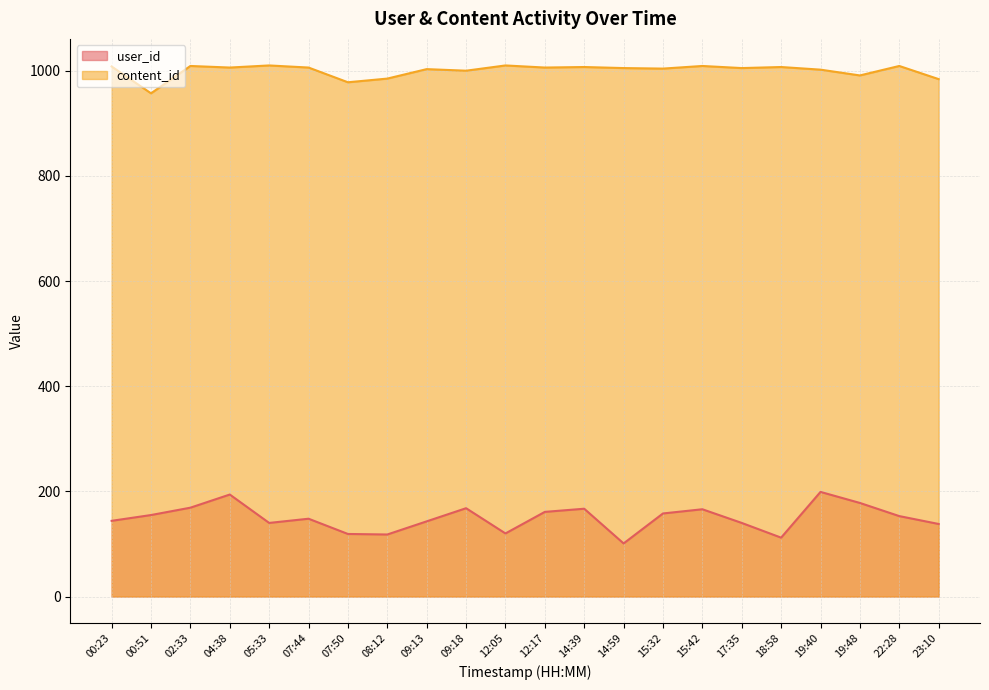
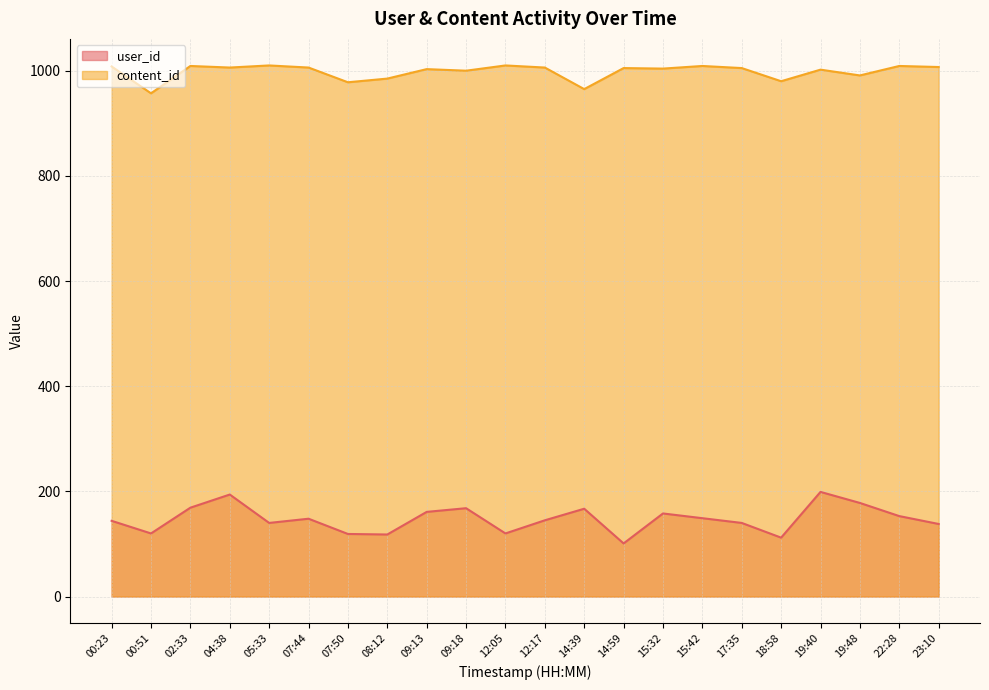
  {
    "user_id": {
      "00:23": 140,
-     "00:51": 160,
+     "00:51": 120,
      "02:33": 170,
      "04:38": 190,
      "05:33": 140,
      "07:44": 150,
      "07:50": 120,
      "08:12": 120,
-     "09:13": 140,
+     "09:13": 160,
      "09:18": 170,
      "12:05": 120,
-     "12:17": 160,
+     "12:17": 150,
      "14:39": 170,
      "14:59": 100,
      "15:32": 160,
-     "15:42": 170,
+     "15:42": 150,
      "17:35": 140,
      "18:58": 110,
      "19:40": 200,
      "19:48": 180,
      "22:28": 150,
      "23:10": 140
    },
    "content_id": {
      "00:51": 960,
      "02:33": 1010,
      "04:38": 1010,
      "05:33": 1010,
      "07:44": 1010,
      "07:50": 980,
      "08:12": 990,
      "09:13": 1000,
      "09:18": 1000,
      "12:05": 1010,
      "12:17": 1010,
-     "14:39": 1010,
+     "14:39": 970,
      "14:59": 1010,
      "15:32": 1000,
      "15:42": 1010,
      "17:35": 1010,
-     "18:58": 1010,
+     "18:58": 980,
      "19:40": 1000,
      "19:48": 990,
      "22:28": 1010,
-     "23:10": 980
+     "23:10": 1010
    }
  }
